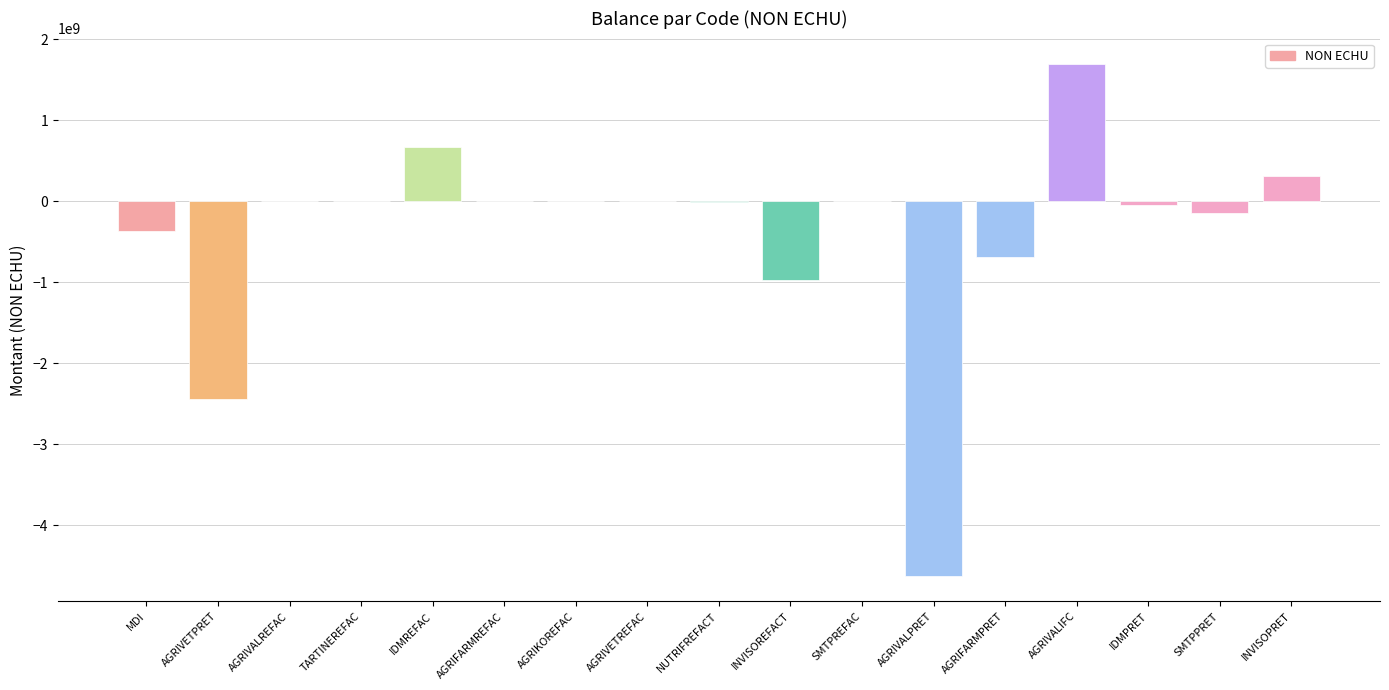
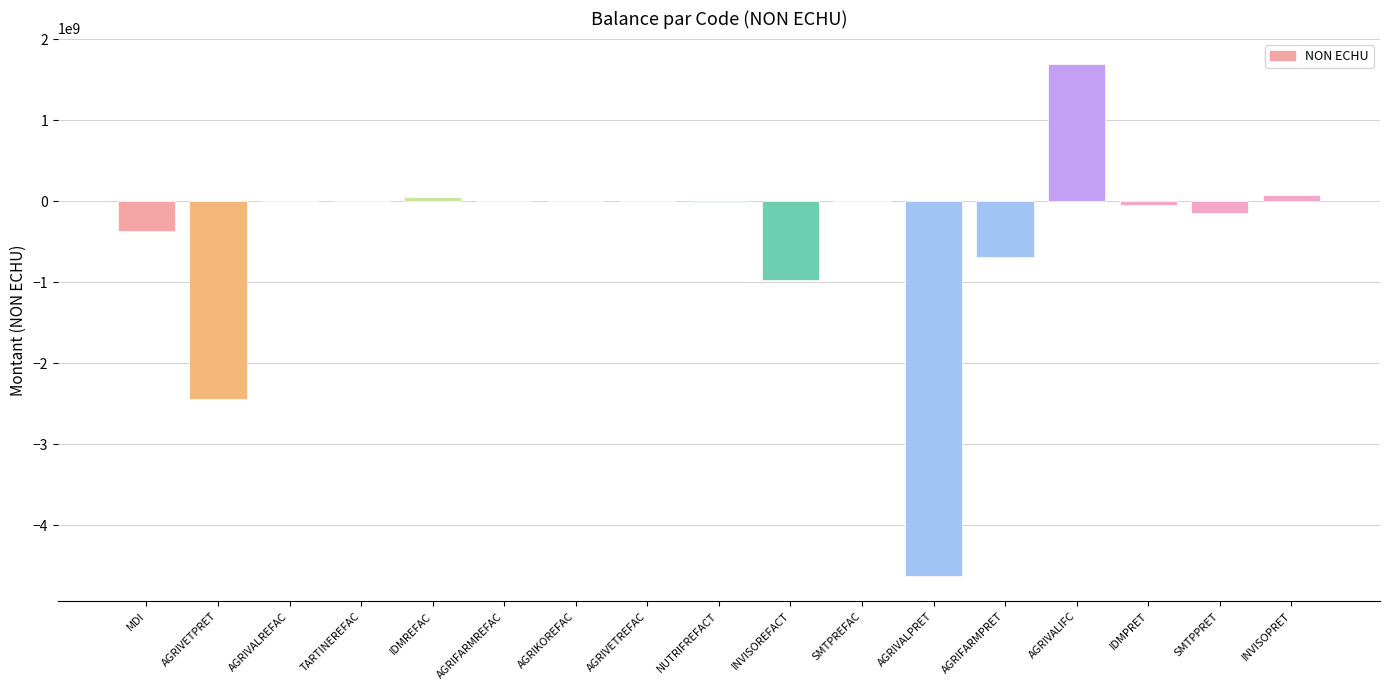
  {
    "MDI": -400000000,
    "AGRIVETPRET": -2400000000,
    "AGRIVALREFAC": 0,
    "TARTINEREFAC": 0,
-   "IDMREFAC": 700000000,
+   "IDMREFAC": 0,
    "INVISOREFACT": -1000000000,
    "AGRIVALPRET": -4600000000,
    "AGRIFARMPRET": -700000000,
    "AGRIVALIFC": 1700000000,
    "IDMPRET": -100000000,
    "SMTPPRET": -200000000,
-   "INVISOPRET": 300000000
+   "INVISOPRET": 100000000
  }
